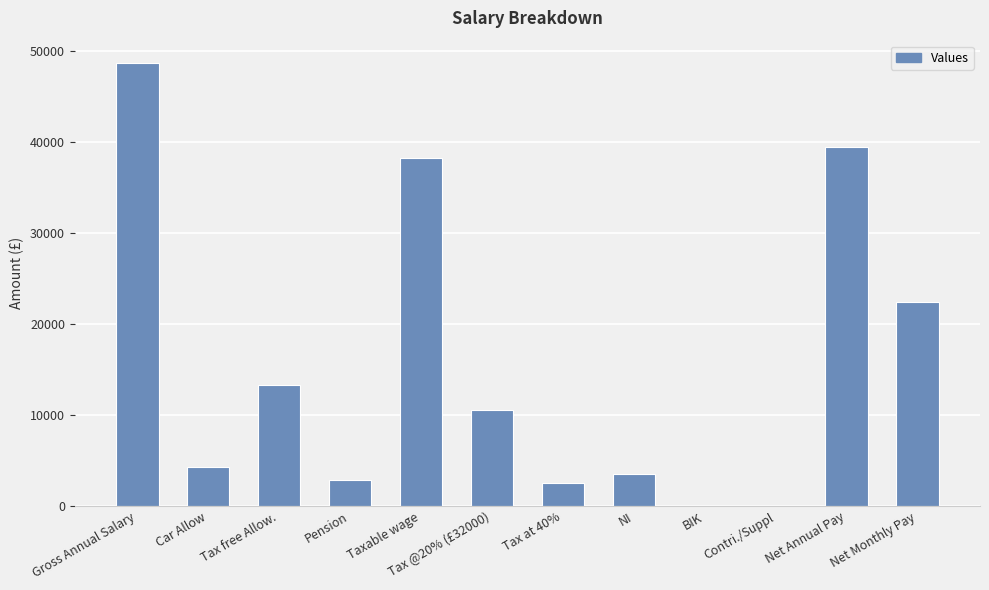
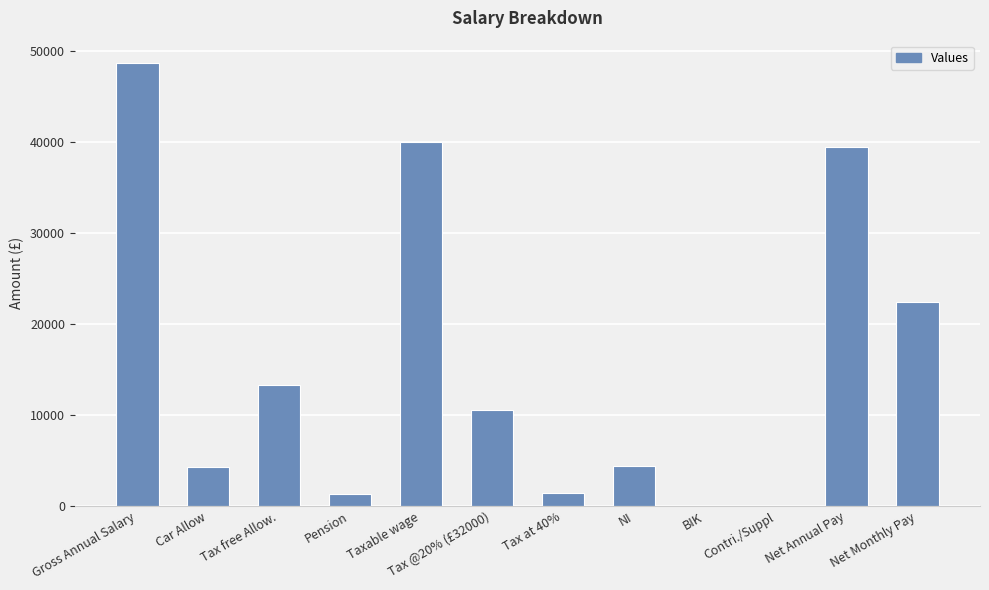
  {
    "Gross Annual Salary": 49000,
    "Car Allow": 4000,
    "Tax free Allow.": 13000,
-   "Pension": 3000,
-   "Taxable wage": 38000,
+   "Pension": 1000,
+   "Taxable wage": 40000,
    "Tax @20% (£32000)": 11000,
-   "Tax at 40%": 2500,
-   "NI": 3000,
+   "Tax at 40%": 1500,
+   "NI": 4000,
    "BIK": 0,
    "Contri./Suppl": 0,
    "Net Annual Pay": 39000,
    "Net Monthly Pay": 22000
  }
